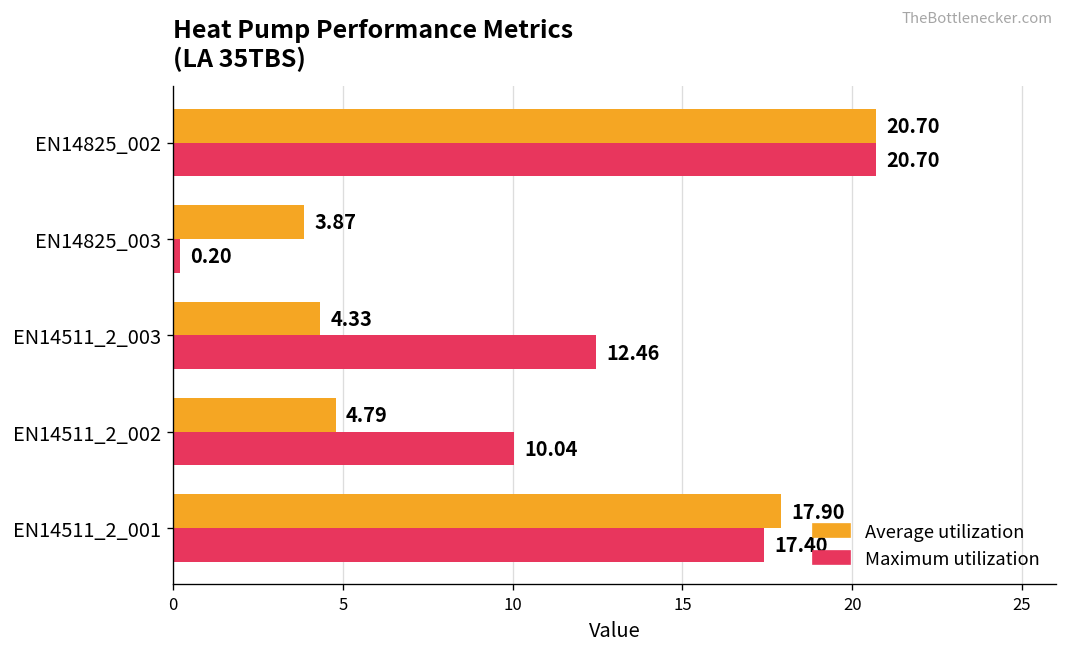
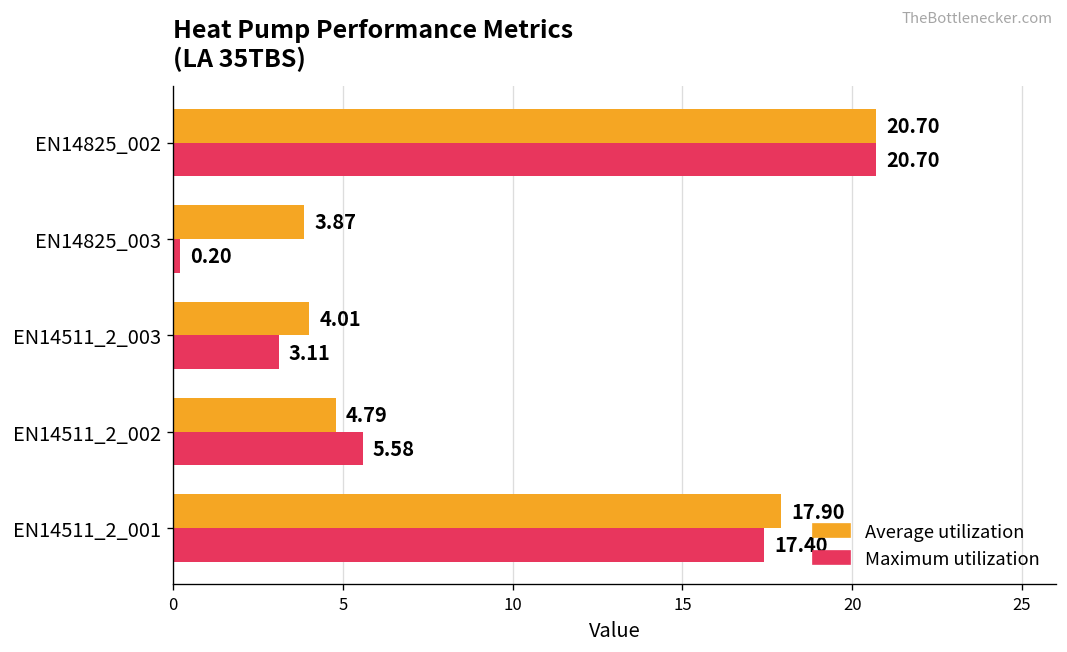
  {
    "Average utilization": {
      "EN14825_002": 20.70,
      "EN14825_003": 3.87,
-     "EN14511_2_003": 4.33,
+     "EN14511_2_003": 4.01,
      "EN14511_2_002": 4.79,
      "EN14511_2_001": 17.90
    },
    "Maximum utilization": {
      "EN14825_002": 20.70,
      "EN14825_003": 0.20,
-     "EN14511_2_003": 12.46,
-     "EN14511_2_002": 10.04,
+     "EN14511_2_003": 3.11,
+     "EN14511_2_002": 5.58,
      "EN14511_2_001": 17.40
    }
  }
